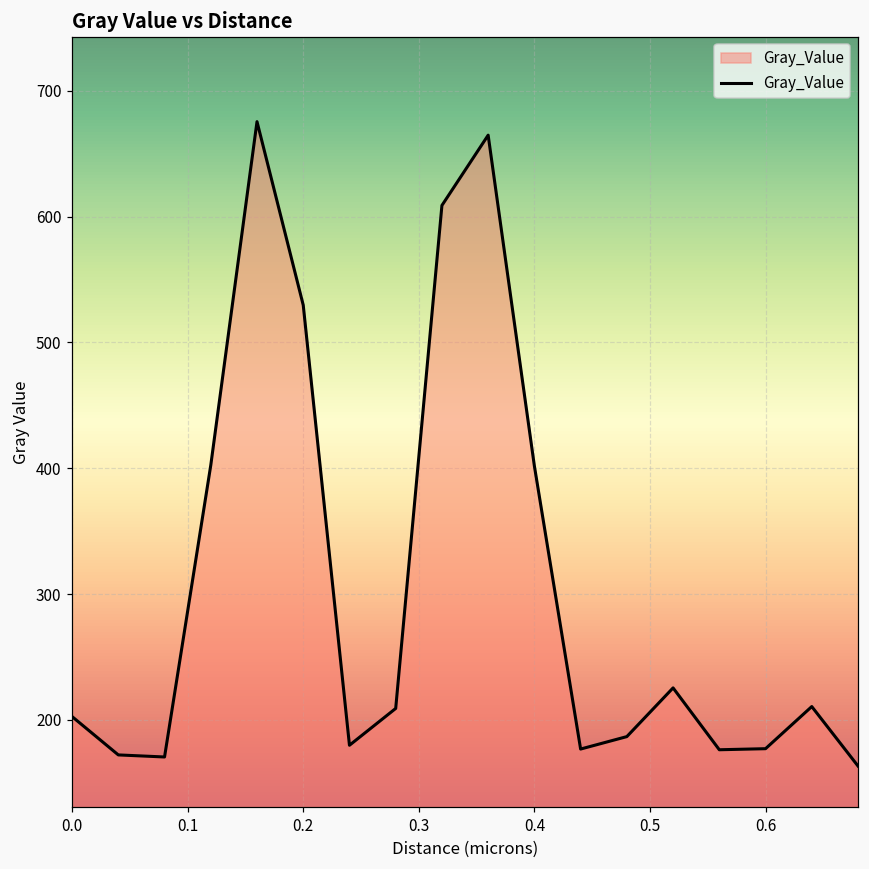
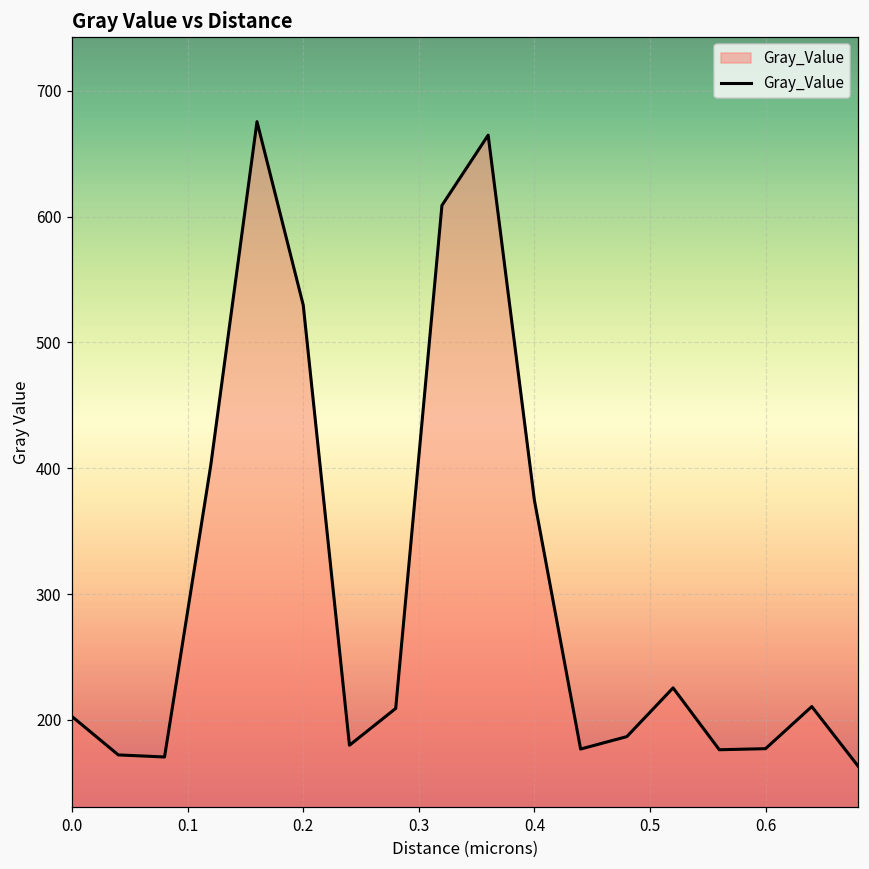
  {
    "0.0": 203,
    "0.2": 530,
-   "0.4": 402,
+   "0.4": 375,
    "0.6": 177
  }
